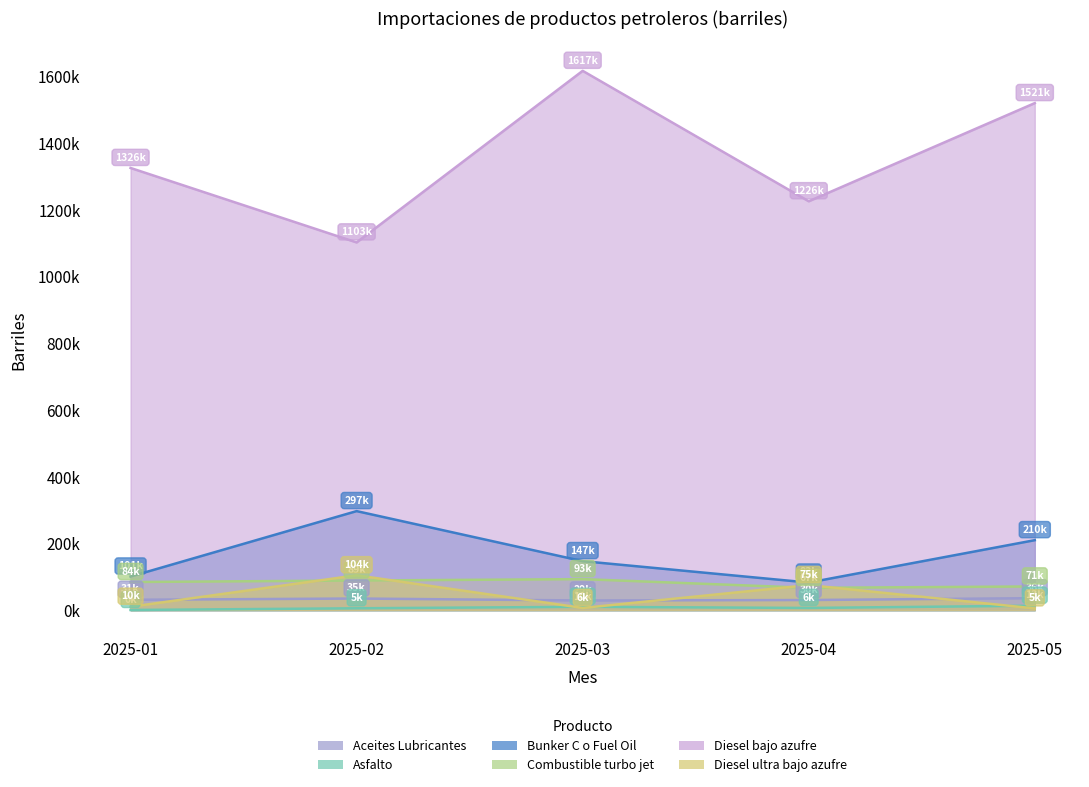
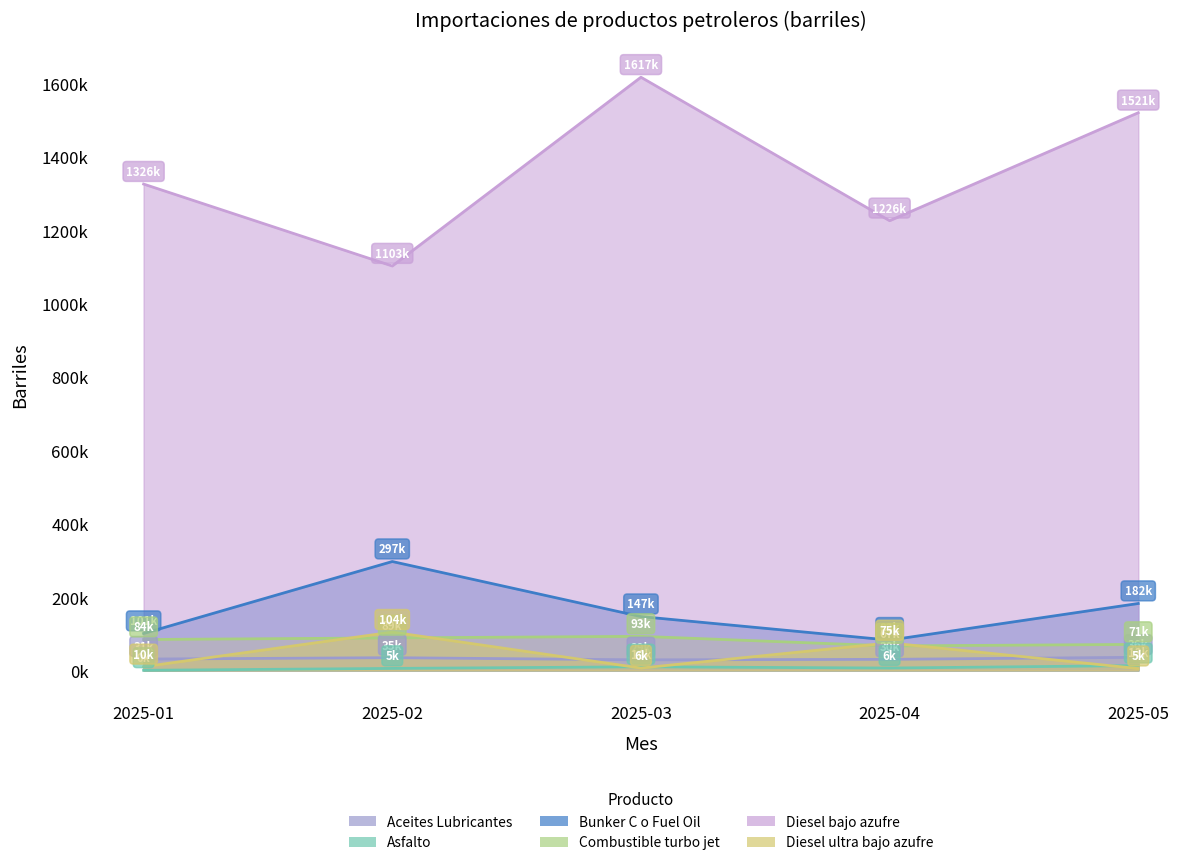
  {
    "Bunker C o Fuel Oil": {
-     "2025-05": "210k"
+     "2025-05": "182k"
    }
  }
